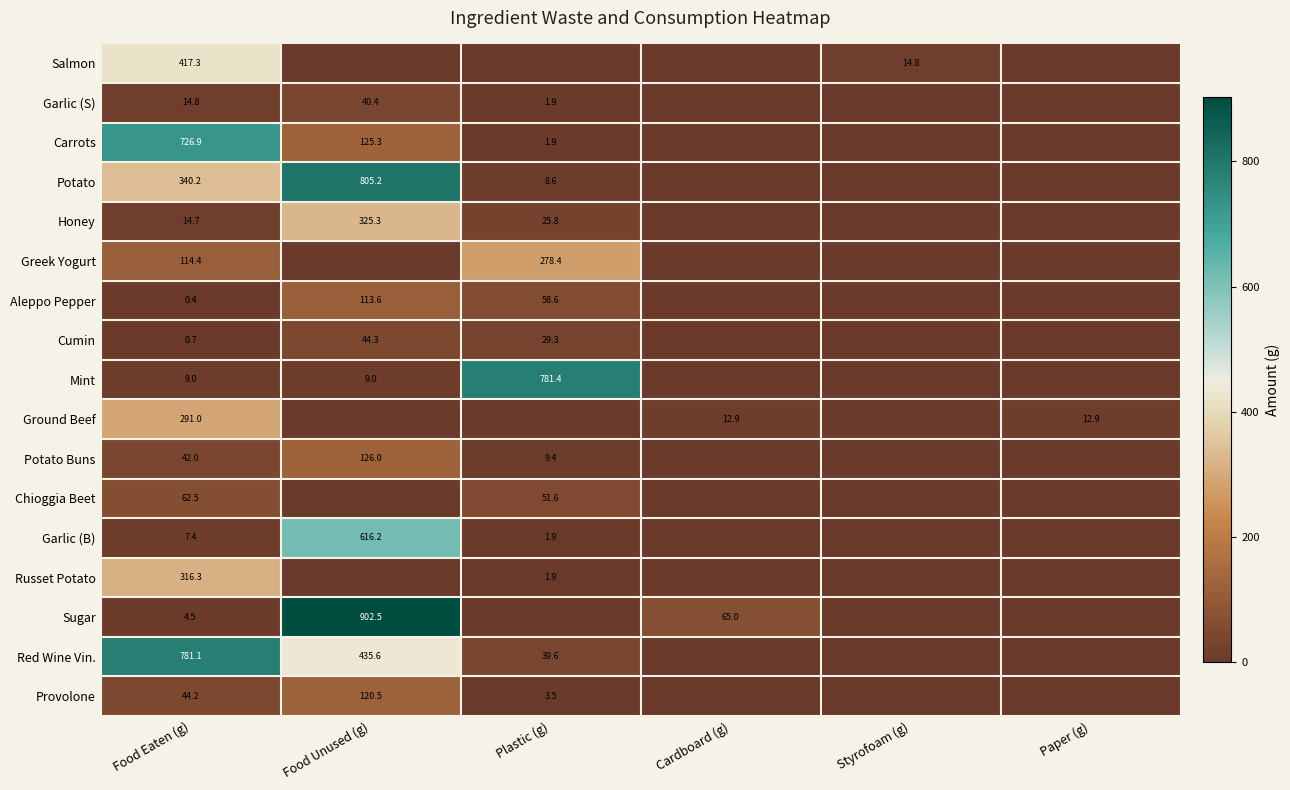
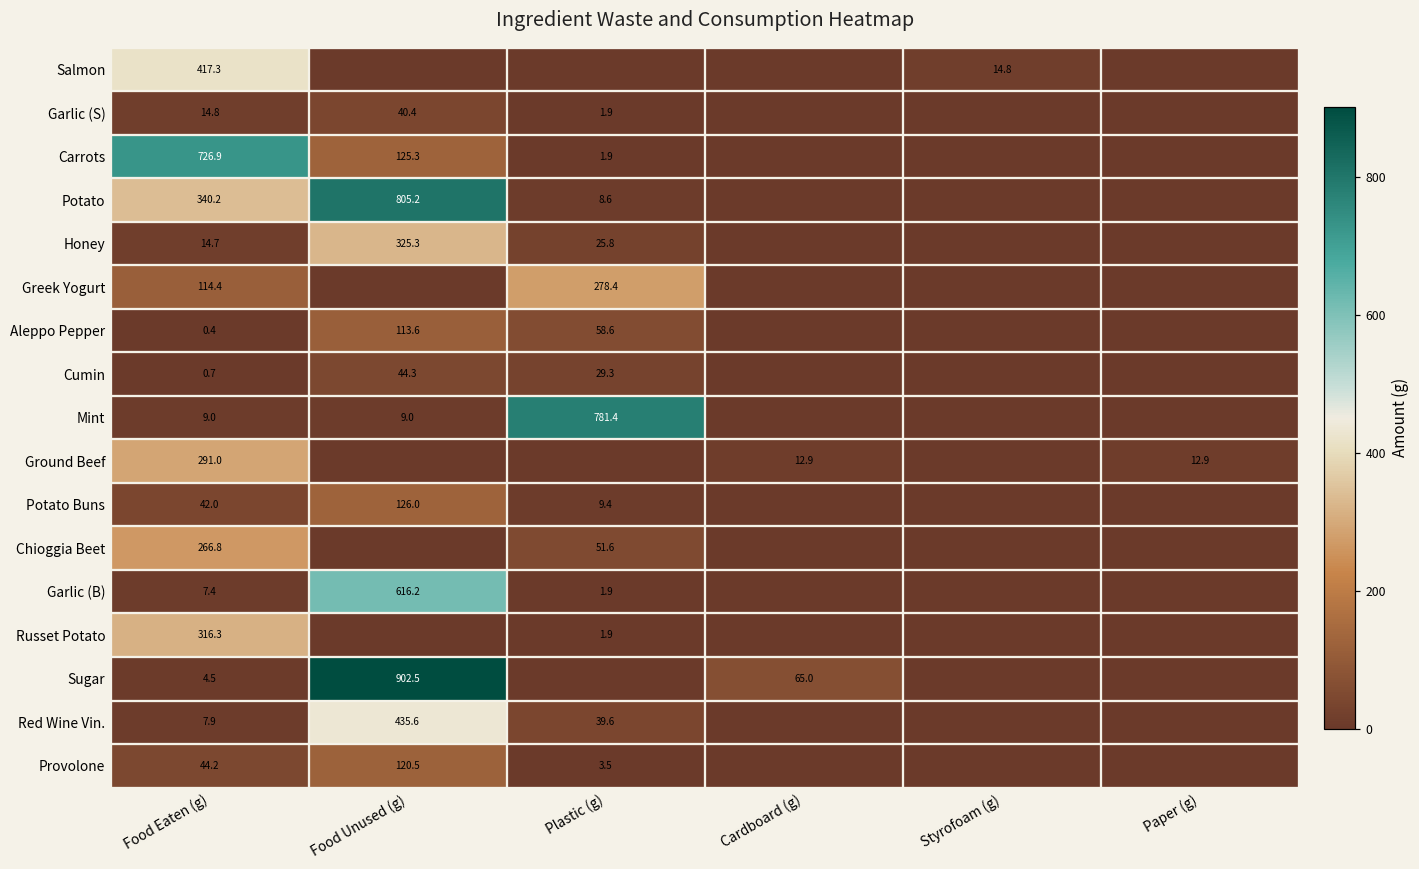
  {
    "Salmon": {
      "Food Eaten (g)": 417.3,
      "Styrofoam (g)": 14.8
    },
    "Garlic (S)": {
      "Food Eaten (g)": 14.8,
      "Food Unused (g)": 40.4,
      "Plastic (g)": 1.9
    },
    "Carrots": {
      "Food Eaten (g)": 726.9,
      "Food Unused (g)": 125.3,
      "Plastic (g)": 1.9
    },
    "Potato": {
      "Food Eaten (g)": 340.2,
      "Food Unused (g)": 805.2,
      "Plastic (g)": 8.6
    },
    "Honey": {
      "Food Eaten (g)": 14.7,
      "Food Unused (g)": 325.3,
      "Plastic (g)": 25.8
    },
    "Greek Yogurt": {
      "Food Eaten (g)": 114.4,
      "Plastic (g)": 278.4
    },
    "Aleppo Pepper": {
      "Food Eaten (g)": 0.4,
      "Food Unused (g)": 113.6,
      "Plastic (g)": 58.6
    },
    "Cumin": {
      "Food Eaten (g)": 0.7,
      "Food Unused (g)": 44.3,
      "Plastic (g)": 29.3
    },
    "Mint": {
      "Food Eaten (g)": 9.0,
      "Food Unused (g)": 9.0,
      "Plastic (g)": 781.4
    },
    "Ground Beef": {
      "Food Eaten (g)": 291.0,
      "Cardboard (g)": 12.9,
      "Paper (g)": 12.9
    },
    "Potato Buns": {
      "Food Eaten (g)": 42.0,
      "Food Unused (g)": 126.0,
      "Plastic (g)": 9.4
    },
    "Chioggia Beet": {
-     "Food Eaten (g)": 62.5,
+     "Food Eaten (g)": 266.8,
      "Plastic (g)": 51.6
    },
    "Garlic (B)": {
      "Food Eaten (g)": 7.4,
      "Food Unused (g)": 616.2,
      "Plastic (g)": 1.9
    },
    "Russet Potato": {
      "Food Eaten (g)": 316.3,
      "Plastic (g)": 1.9
    },
    "Sugar": {
      "Food Eaten (g)": 4.5,
      "Food Unused (g)": 902.5,
      "Cardboard (g)": 65.0
    },
    "Red Wine Vin.": {
-     "Food Eaten (g)": 781.1,
+     "Food Eaten (g)": 7.9,
      "Food Unused (g)": 435.6,
      "Plastic (g)": 39.6
    },
    "Provolone": {
      "Food Eaten (g)": 44.2,
      "Food Unused (g)": 120.5,
      "Plastic (g)": 3.5
    }
  }
